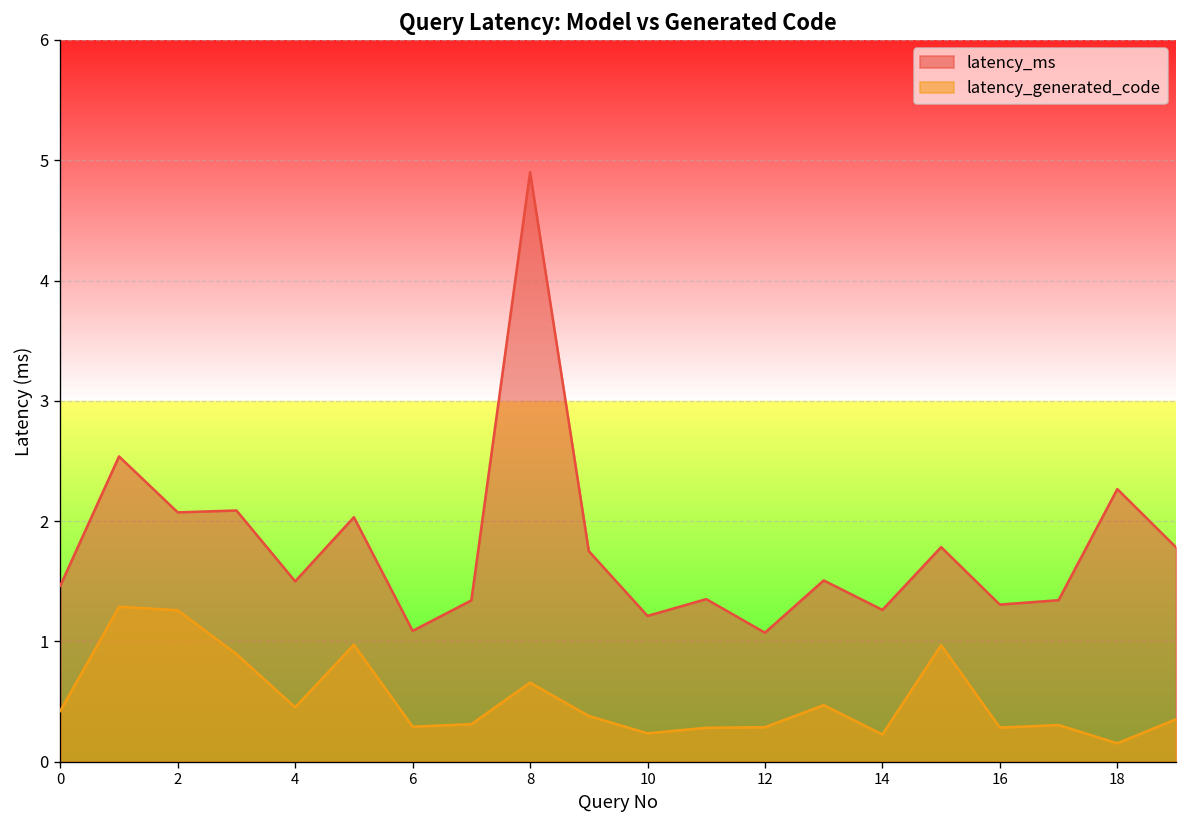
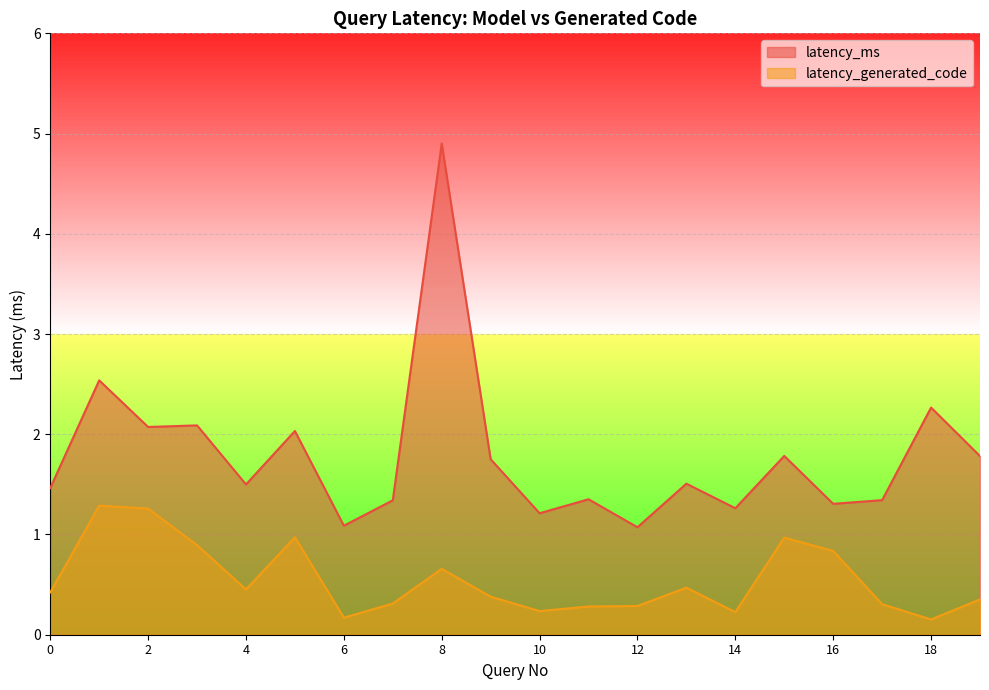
  {
    "latency_ms": {
      "0": 1.46,
      "2": 2.07,
      "4": 1.50,
      "6": 1.09,
      "8": 4.90,
      "10": 1.21,
      "12": 1.07,
      "14": 1.26,
      "16": 1.31,
      "18": 2.27
    },
    "latency_generated_code": {
      "0": 0.42,
      "2": 1.26,
      "4": 0.45,
-     "6": 0.29,
+     "6": 0.17,
      "8": 0.66,
      "10": 0.24,
      "12": 0.29,
      "14": 0.23,
-     "16": 0.28,
+     "16": 0.84,
      "18": 0.15
    }
  }
